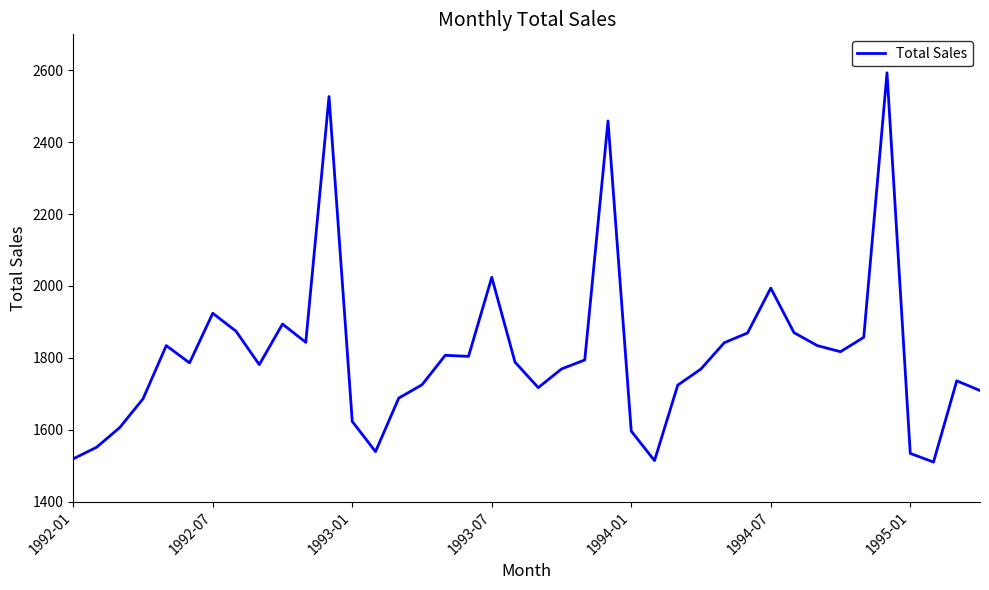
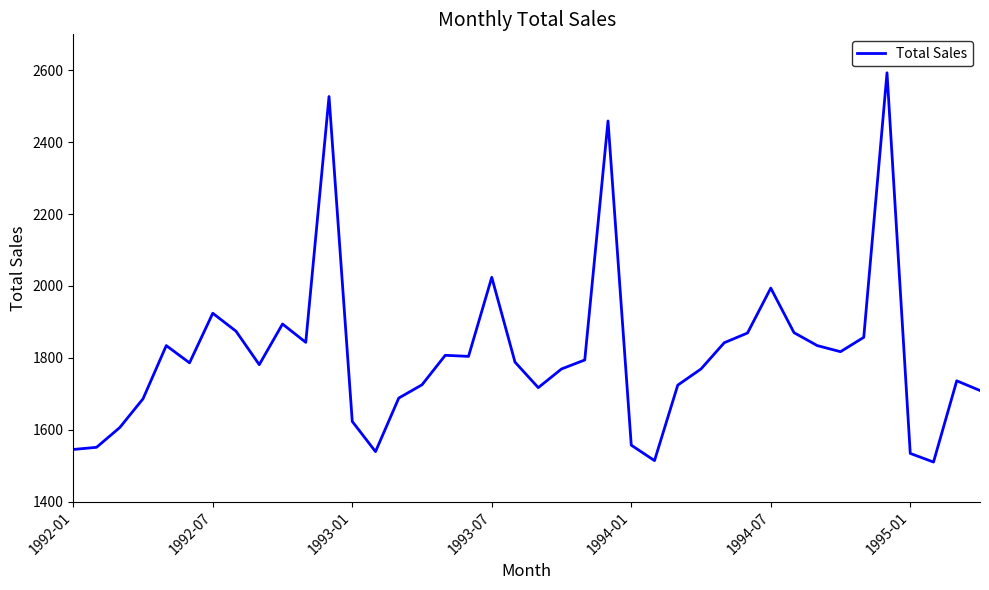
  {
-   "1992-01": 1520,
+   "1992-01": 1550,
    "1992-07": 1920,
    "1993-01": 1620,
    "1993-07": 2020,
-   "1994-01": 1600,
+   "1994-01": 1560,
    "1994-07": 1990,
    "1995-01": 1530
  }
